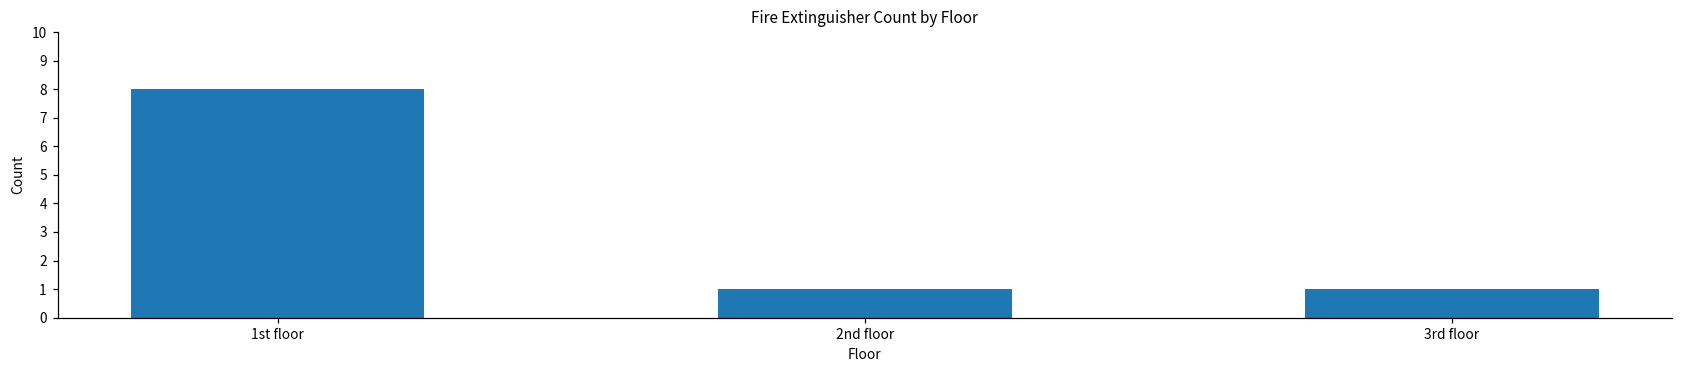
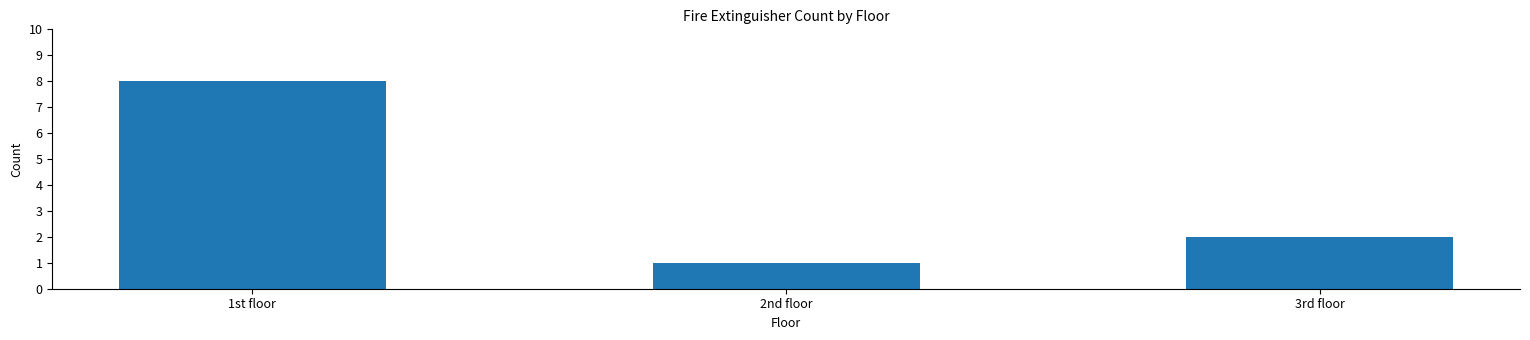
  {
    "1st floor": 8,
    "2nd floor": 1,
-   "3rd floor": 1
+   "3rd floor": 2
  }
